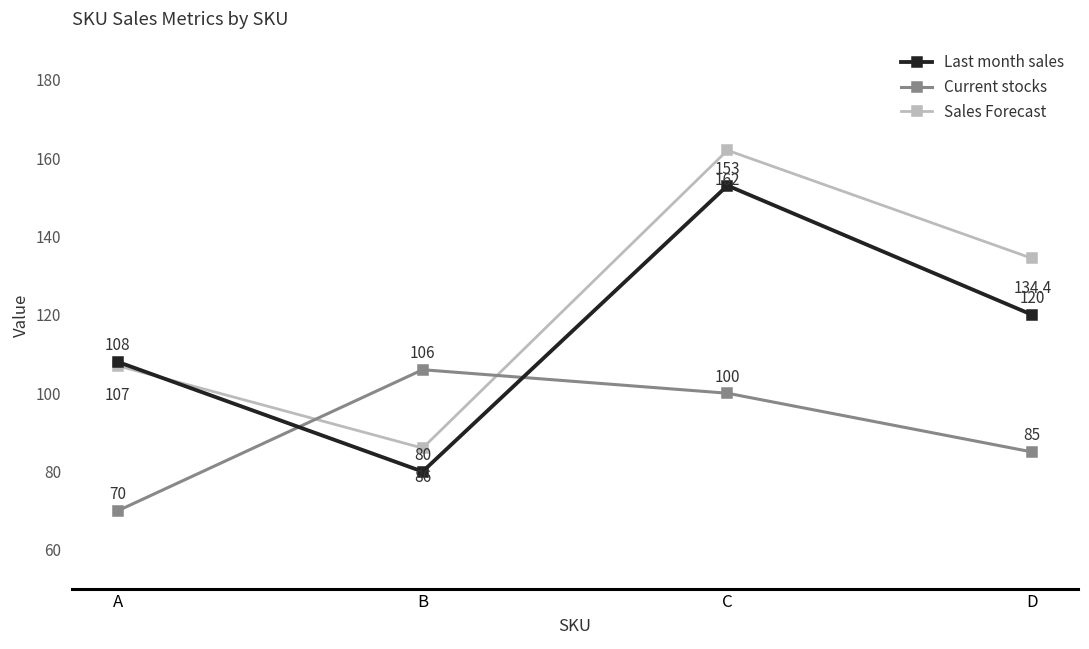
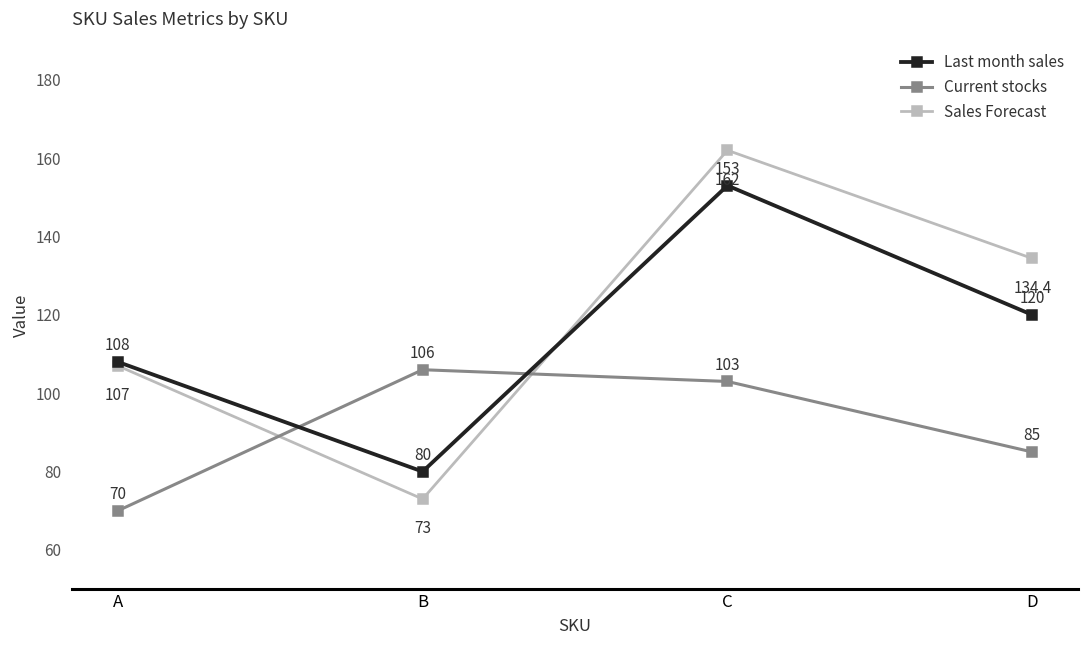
  {
    "Last month sales": {
      "A": 108,
      "B": 80
    },
    "Current stocks": {
      "A": 70,
      "B": 106,
-     "C": 100,
+     "C": 103,
      "D": 85
    },
    "Sales Forecast": {
      "A": 107,
-     "B": 86,
+     "B": 73,
      "D": 134.4
    }
  }
